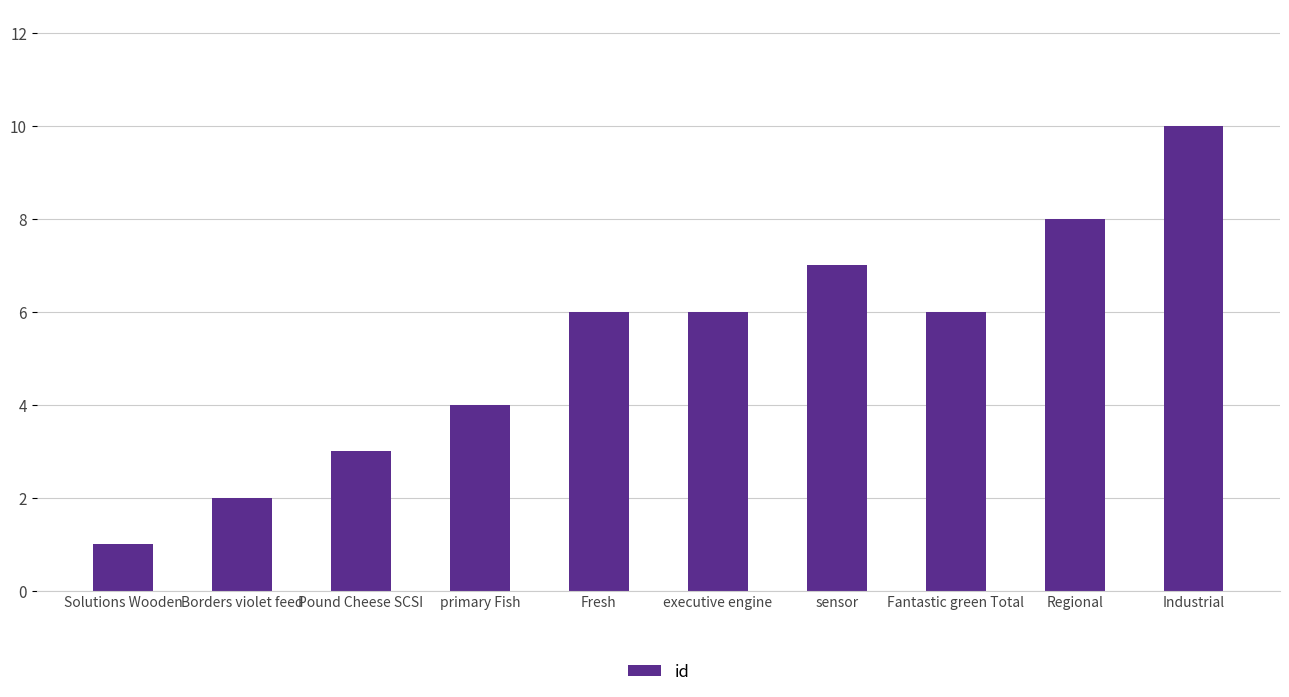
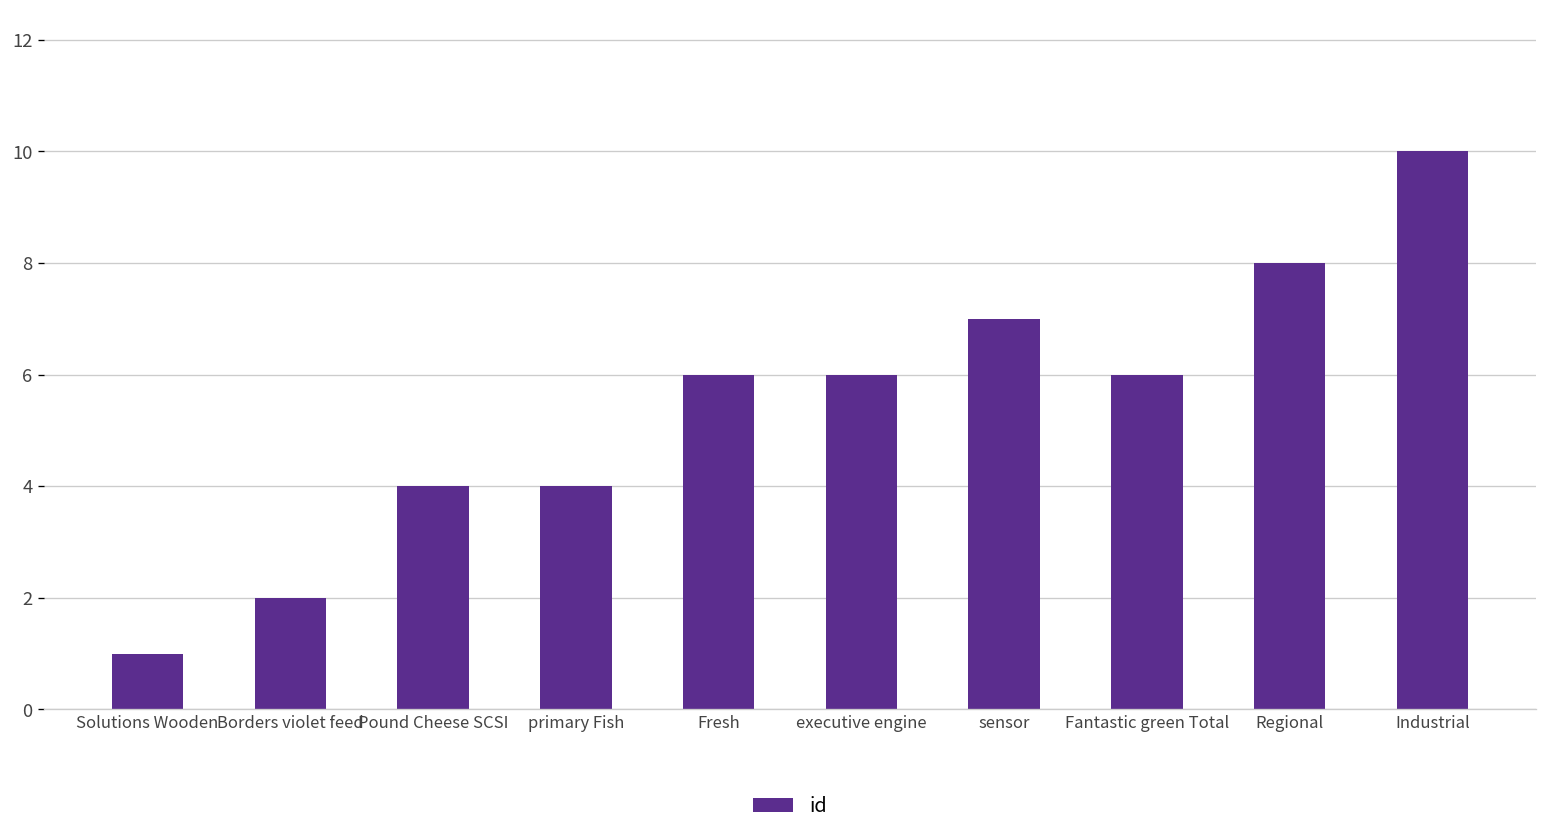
  {
    "Solutions Wooden": 1,
    "Borders violet feed": 2,
-   "Pound Cheese SCSI": 3,
+   "Pound Cheese SCSI": 4,
    "primary Fish": 4,
    "Fresh": 6,
    "executive engine": 6,
    "sensor": 7,
    "Fantastic green Total": 6,
    "Regional": 8,
    "Industrial": 10
  }
